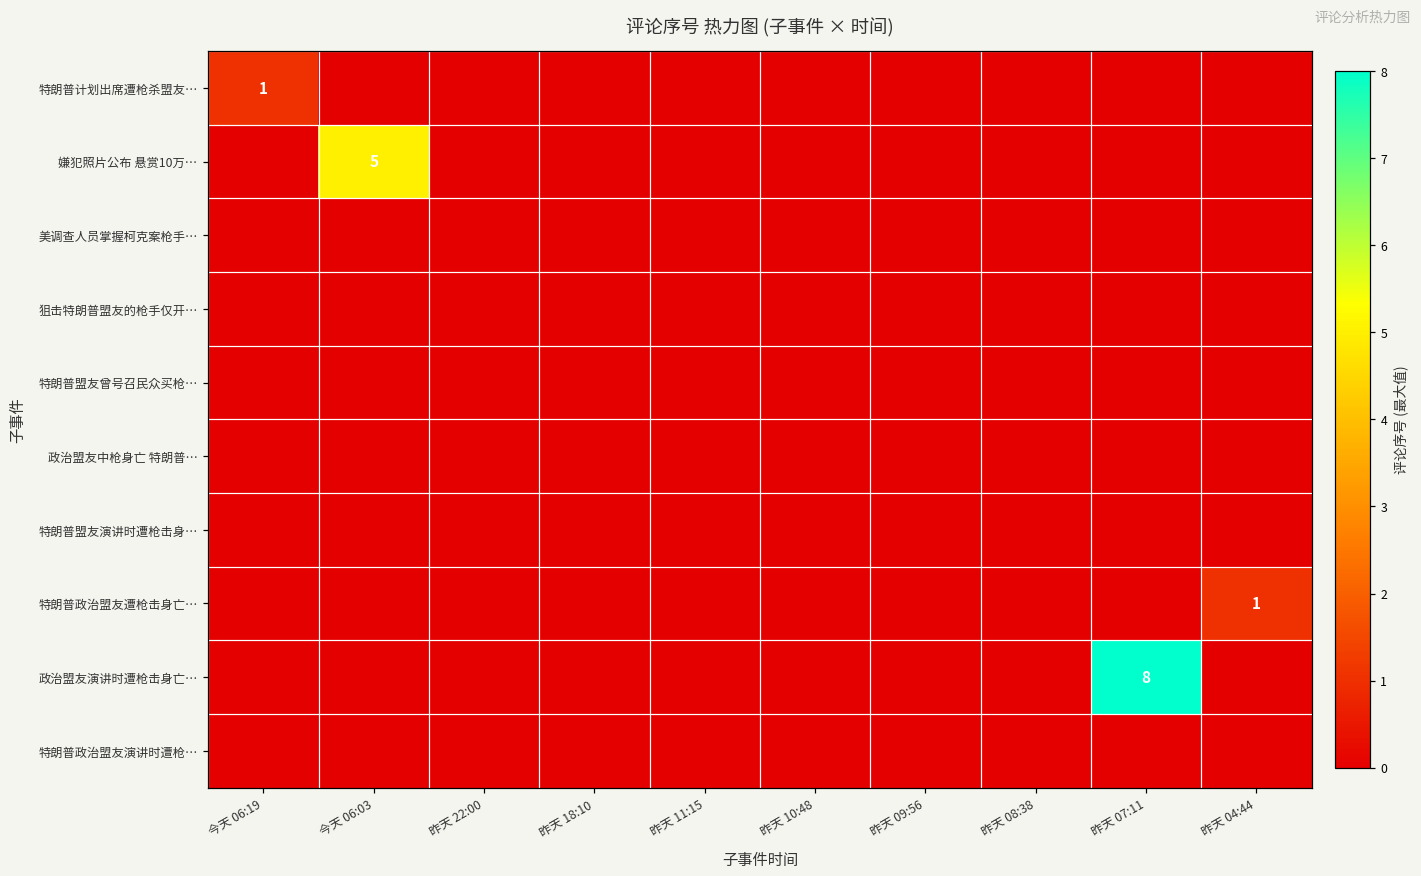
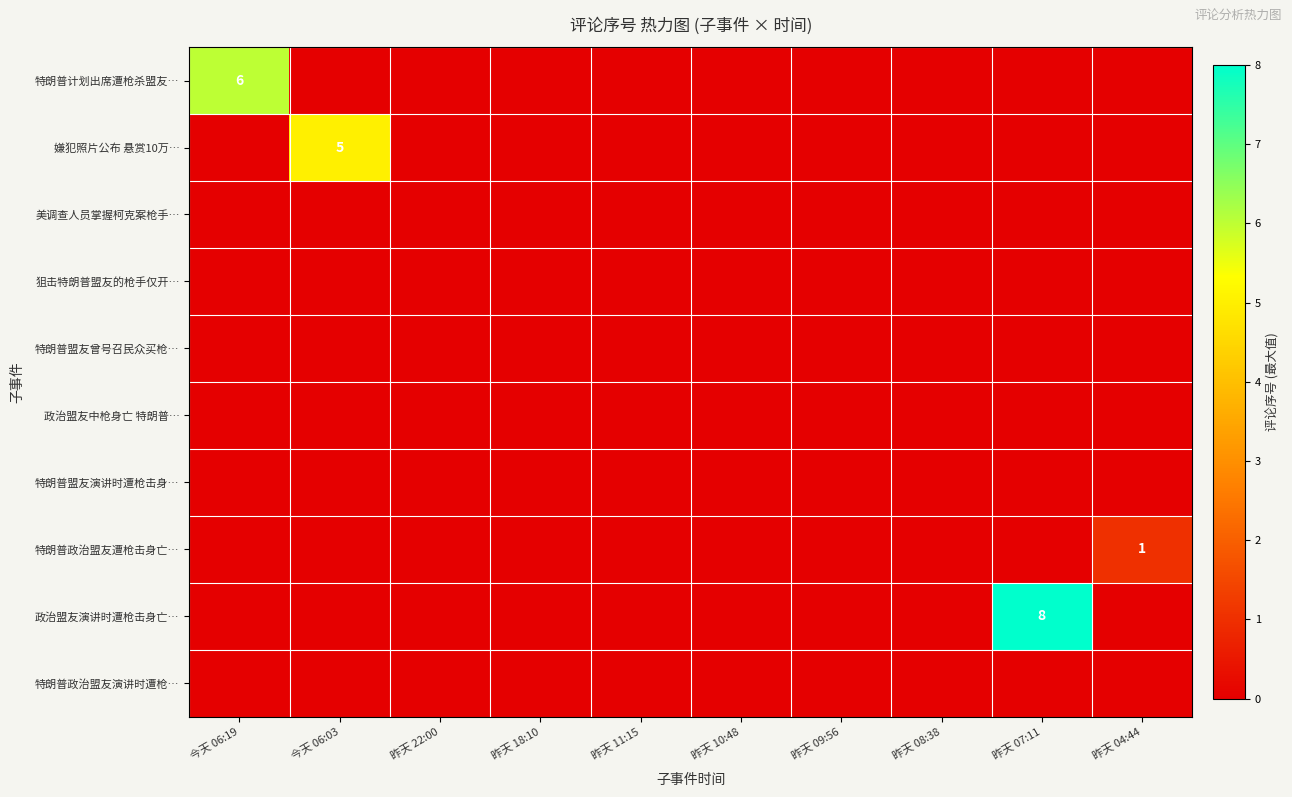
  {
    "特朗普计划出席遭枪杀盟友…": {
-     "今天 06:19": 1
+     "今天 06:19": 6
    },
    "嫌犯照片公布 悬赏10万…": {
      "今天 06:03": 5
    },
    "特朗普政治盟友遭枪击身亡…": {
      "昨天 04:44": 1
    },
    "政治盟友演讲时遭枪击身亡…": {
      "昨天 07:11": 8
    }
  }
